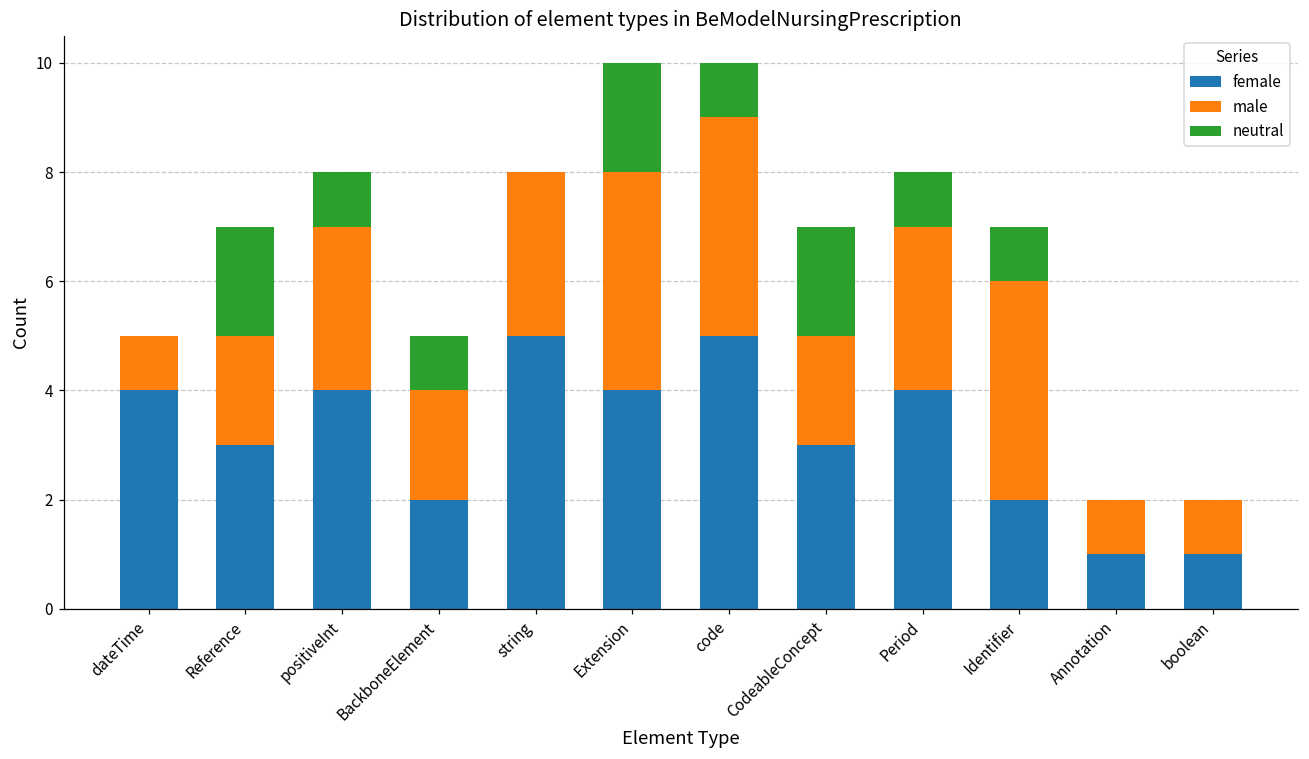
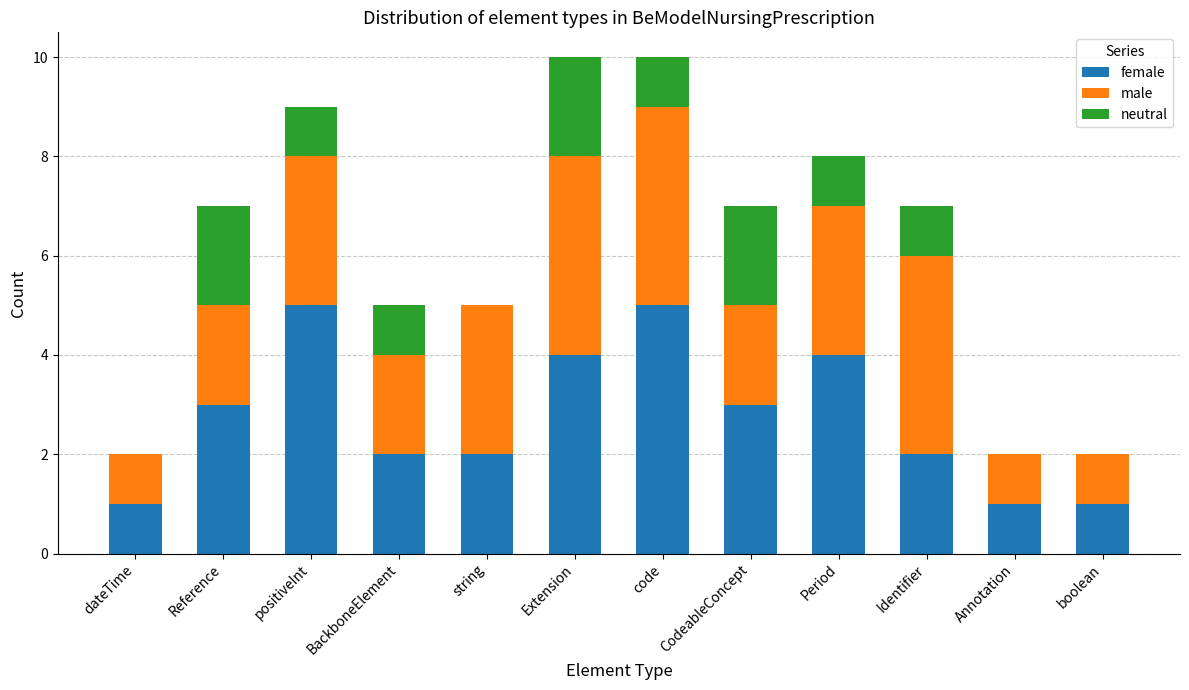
  {
    "female": {
-     "dateTime": 4,
+     "dateTime": 1,
      "Reference": 3,
-     "positiveInt": 4,
+     "positiveInt": 5,
      "BackboneElement": 2,
-     "string": 5,
+     "string": 2,
      "Extension": 4,
      "code": 5,
      "CodeableConcept": 3,
      "Period": 4,
      "Identifier": 2,
      "Annotation": 1,
      "boolean": 1
    },
    "male": {
      "dateTime": 1,
      "Reference": 2,
      "positiveInt": 3,
      "BackboneElement": 2,
      "string": 3,
      "Extension": 4,
      "code": 4,
      "CodeableConcept": 2,
      "Period": 3,
      "Identifier": 4,
      "Annotation": 1,
      "boolean": 1
    },
    "neutral": {
      "dateTime": 0,
      "Reference": 2,
      "positiveInt": 1,
      "BackboneElement": 1,
      "string": 0,
      "Extension": 2,
      "code": 1,
      "CodeableConcept": 2,
      "Period": 1,
      "Identifier": 1,
      "Annotation": 0,
      "boolean": 0
    }
  }
